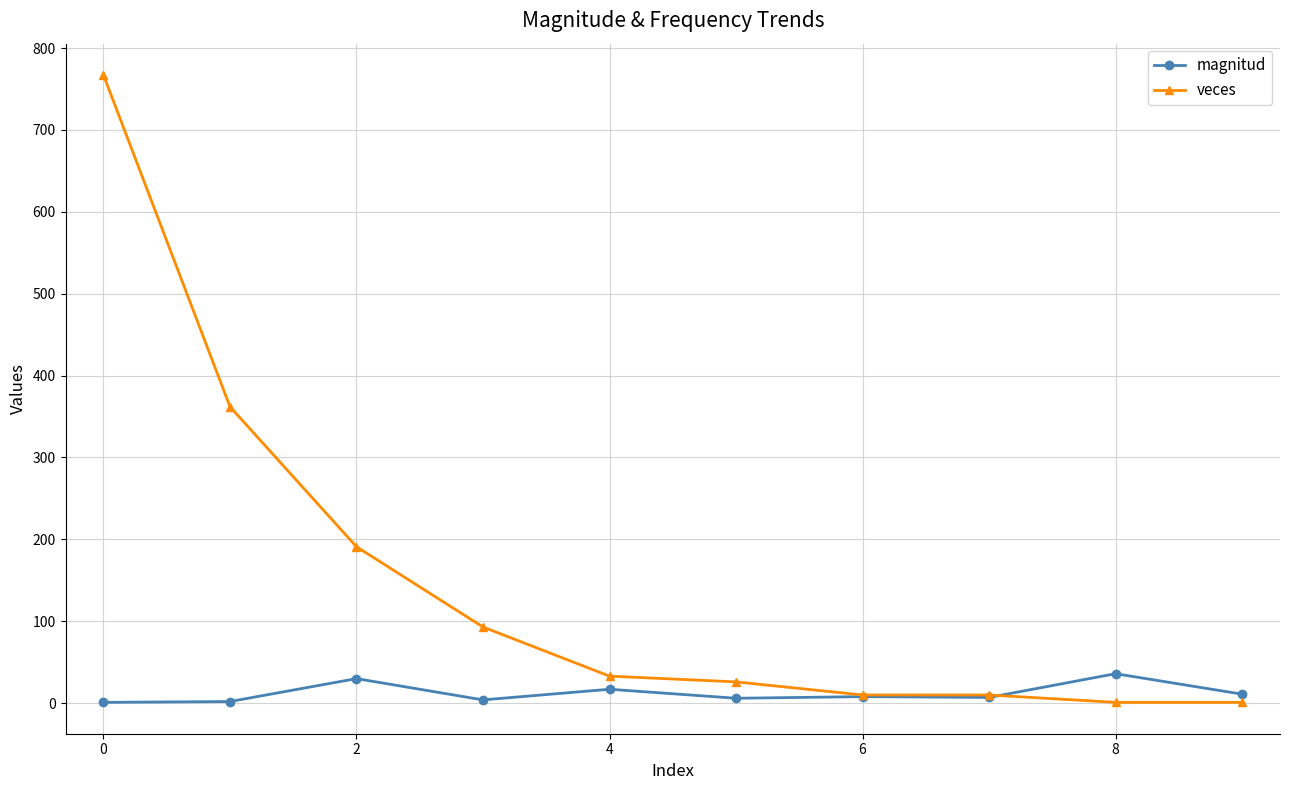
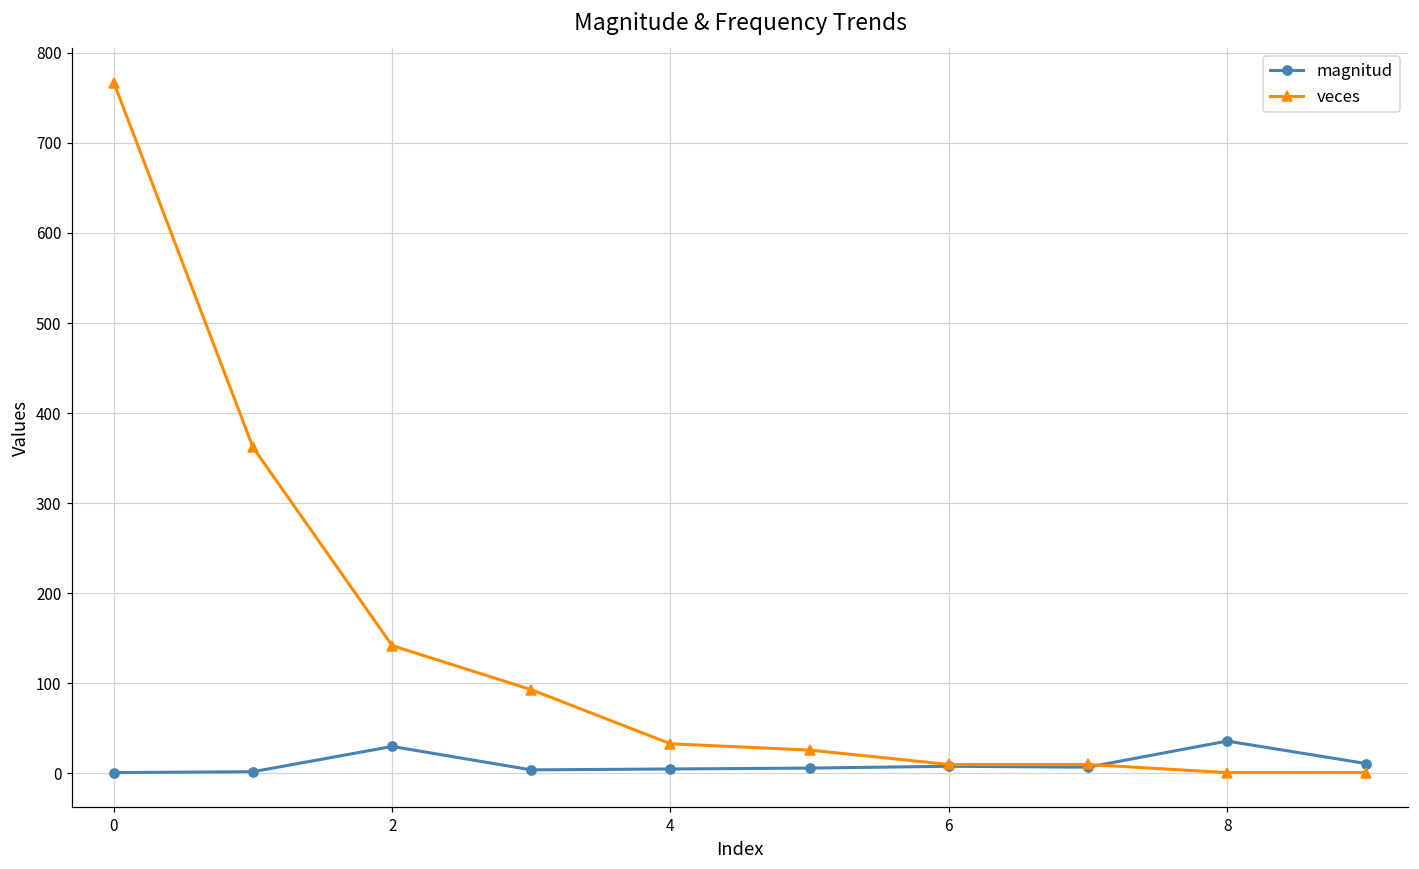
  {
    "magnitud": {
      "0": 0,
      "2": 30,
-     "4": 20,
+     "4": 10,
      "8": 40
    },
    "veces": {
      "0": 770,
-     "2": 190,
+     "2": 140,
      "4": 30,
      "8": 0
    }
  }
